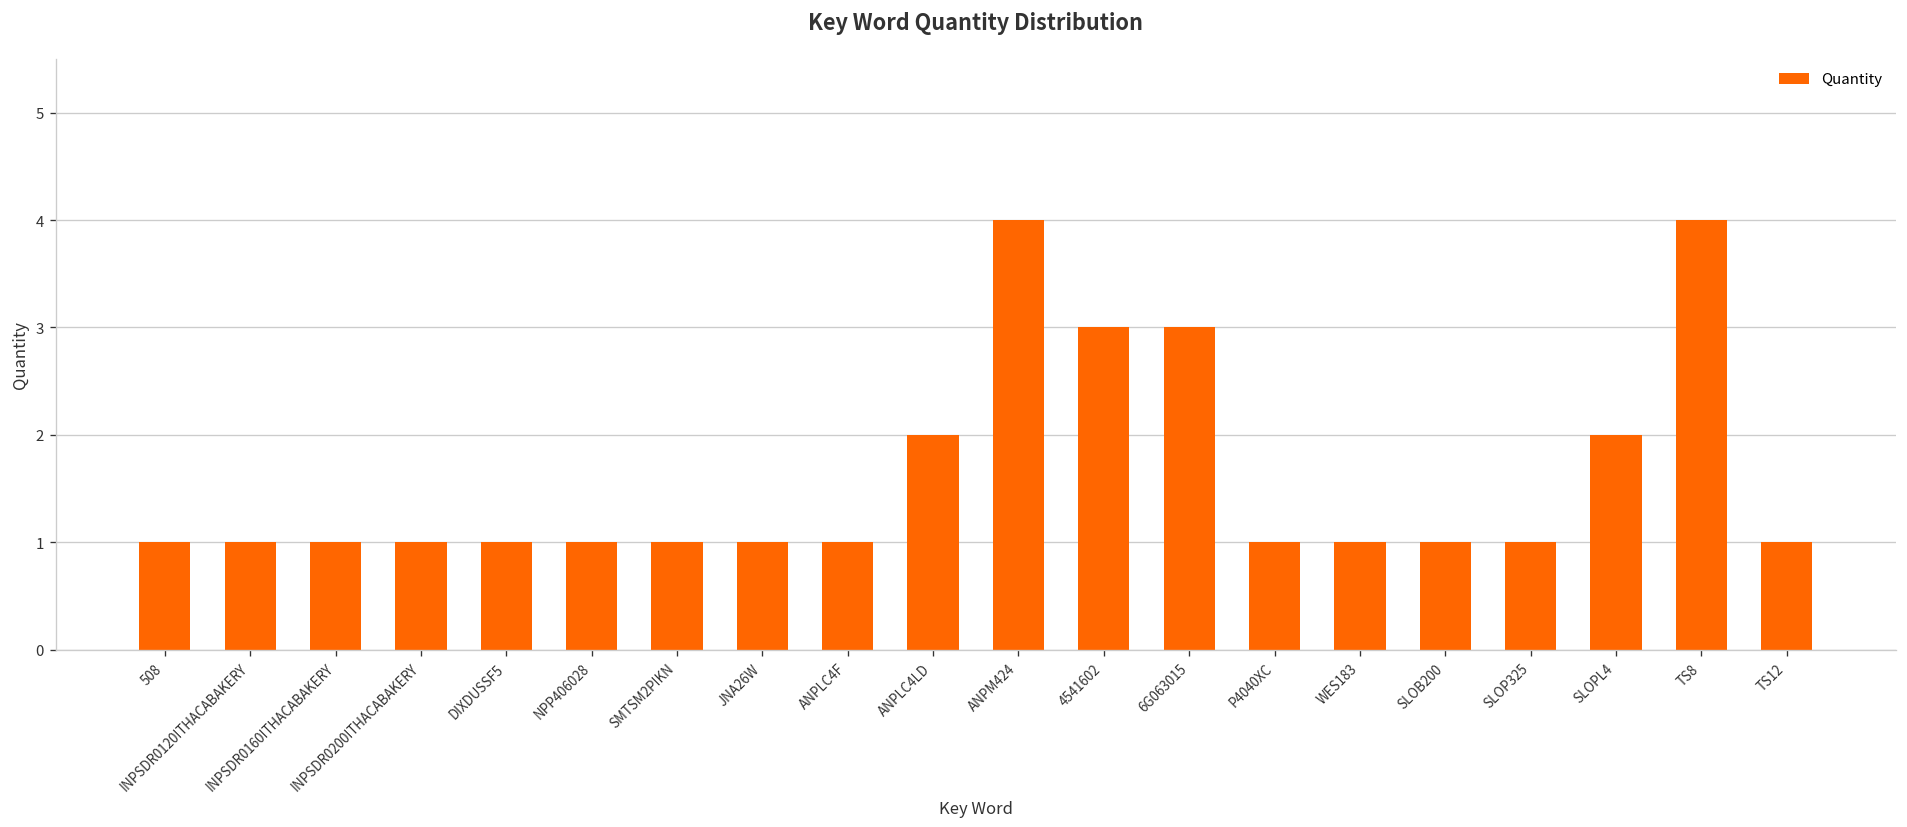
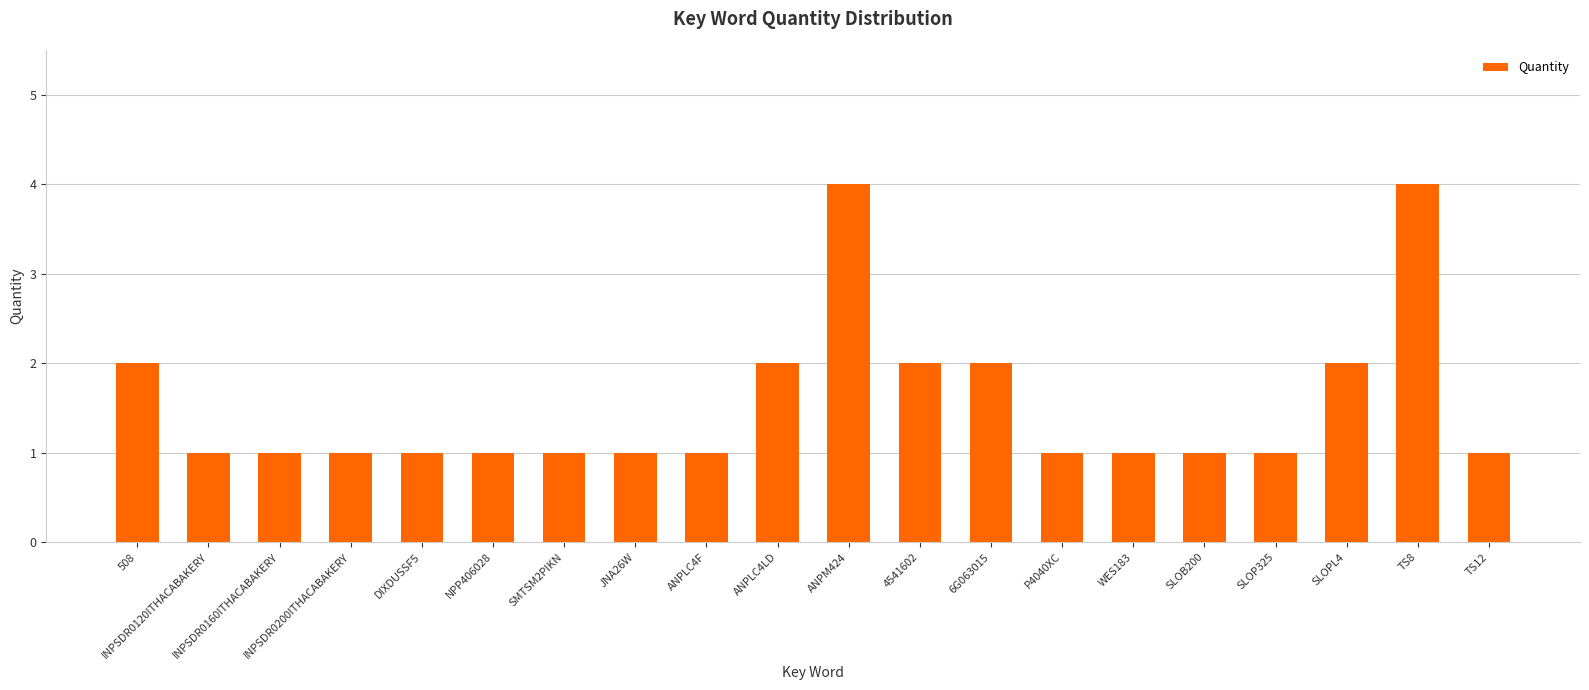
  {
-   "508": 1,
+   "508": 2,
    "INPSDR0120ITHACABAKERY": 1,
    "INPSDR0160ITHACABAKERY": 1,
    "INPSDR0200ITHACABAKERY": 1,
    "DIXDUSSF5": 1,
    "NPP406028": 1,
    "SMTSM2PIKN": 1,
    "JNA26W": 1,
    "ANPLC4F": 1,
    "ANPLC4LD": 2,
    "ANPM424": 4,
-   "4541602": 3,
-   "6G063015": 3,
+   "4541602": 2,
+   "6G063015": 2,
    "P4040XC": 1,
    "WES183": 1,
    "SLOB200": 1,
    "SLOP325": 1,
    "SLOPL4": 2,
    "TS8": 4,
    "TS12": 1
  }
